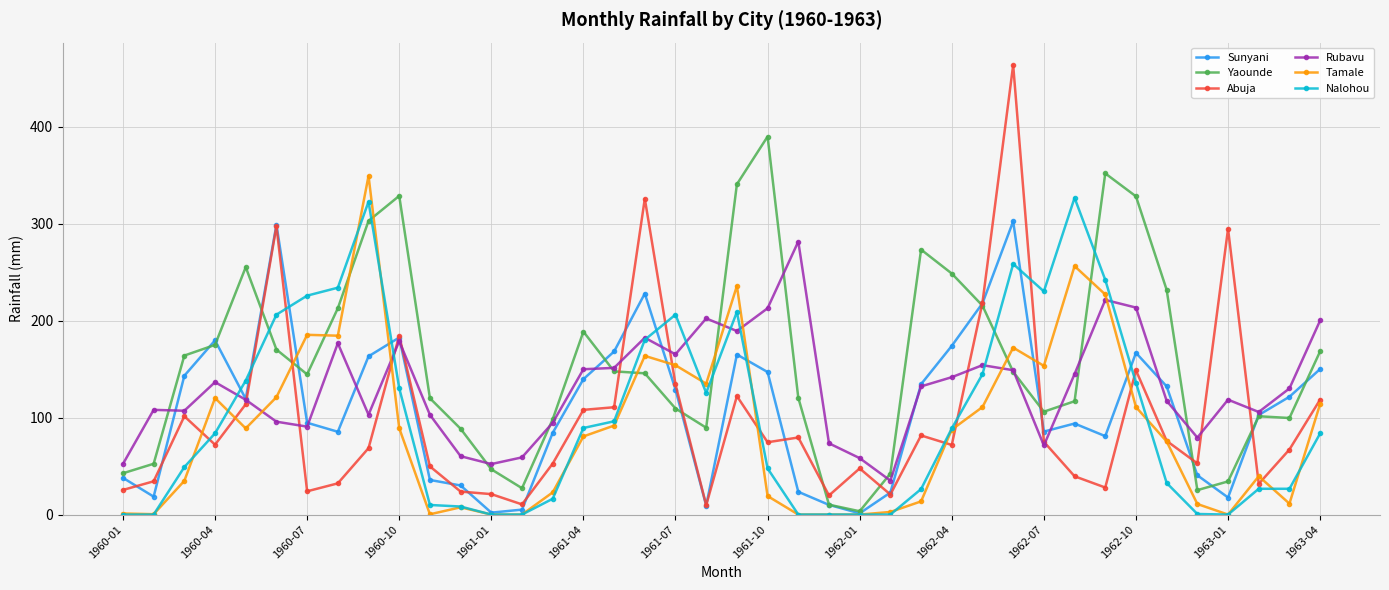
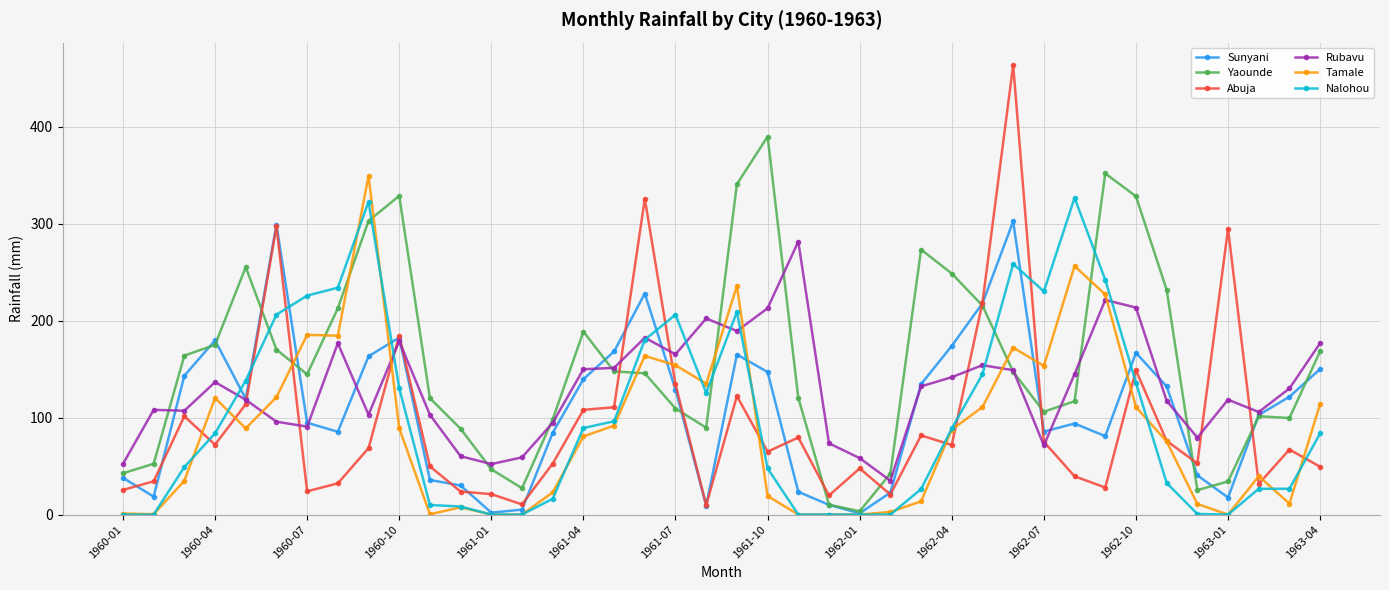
  {
    "Yaounde": {
      "1960-01": 40,
      "1960-04": 180,
      "1960-07": 140,
      "1960-10": 330,
      "1961-01": 50,
      "1961-04": 190,
      "1961-07": 110,
      "1961-10": 390,
      "1962-04": 250,
      "1962-07": 110,
      "1962-10": 330,
      "1963-01": 30,
      "1963-04": 170
    },
    "Abuja": {
      "1960-01": 30,
      "1960-04": 70,
      "1960-07": 20,
      "1961-01": 20,
      "1961-04": 110,
      "1961-07": 130,
-     "1961-10": 70,
+     "1961-10": 60,
      "1962-01": 50,
      "1962-04": 70,
      "1962-07": 80,
      "1962-10": 150,
      "1963-01": 290,
-     "1963-04": 120
+     "1963-04": 50
    },
    "Rubavu": {
      "1960-01": 50,
      "1960-04": 140,
      "1960-07": 90,
      "1960-10": 180,
      "1961-01": 50,
      "1961-04": 150,
      "1961-07": 170,
      "1961-10": 210,
      "1962-01": 60,
      "1962-04": 140,
      "1962-07": 70,
      "1962-10": 210,
      "1963-01": 120,
-     "1963-04": 200
+     "1963-04": 180
    },
    "Tamale": {
      "1960-04": 120,
      "1960-07": 190,
      "1960-10": 90,
      "1961-04": 80,
      "1961-07": 150,
      "1961-10": 20,
      "1962-07": 150,
      "1962-10": 110,
      "1963-04": 110
    }
  }
